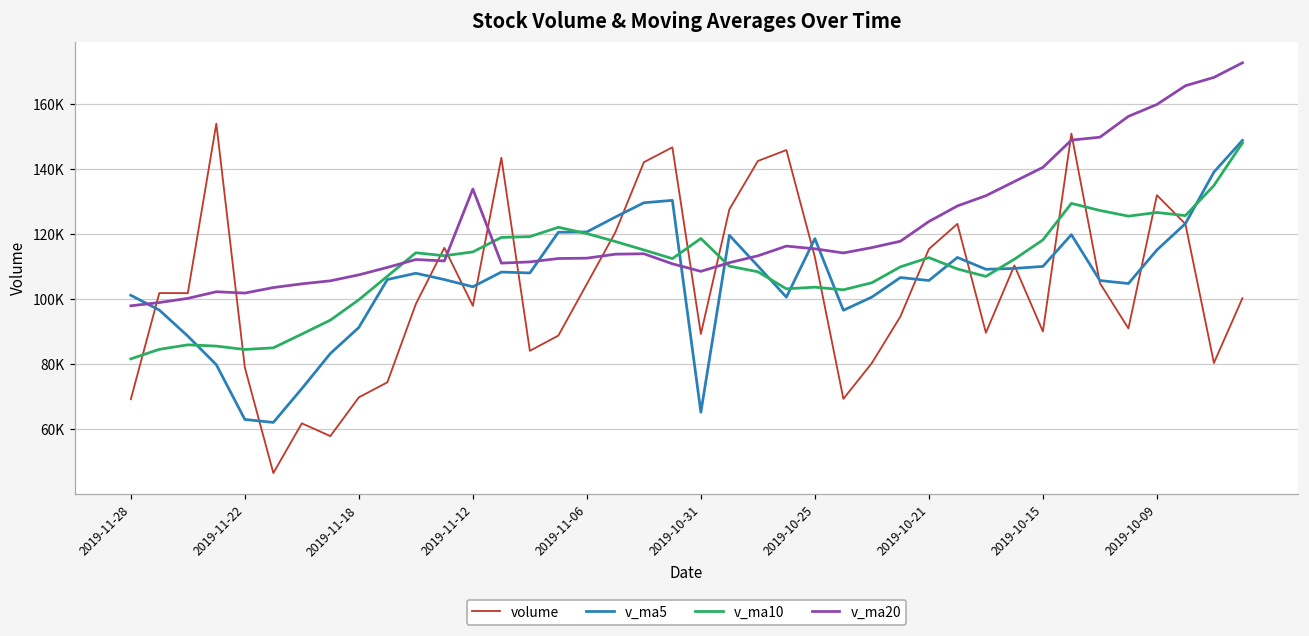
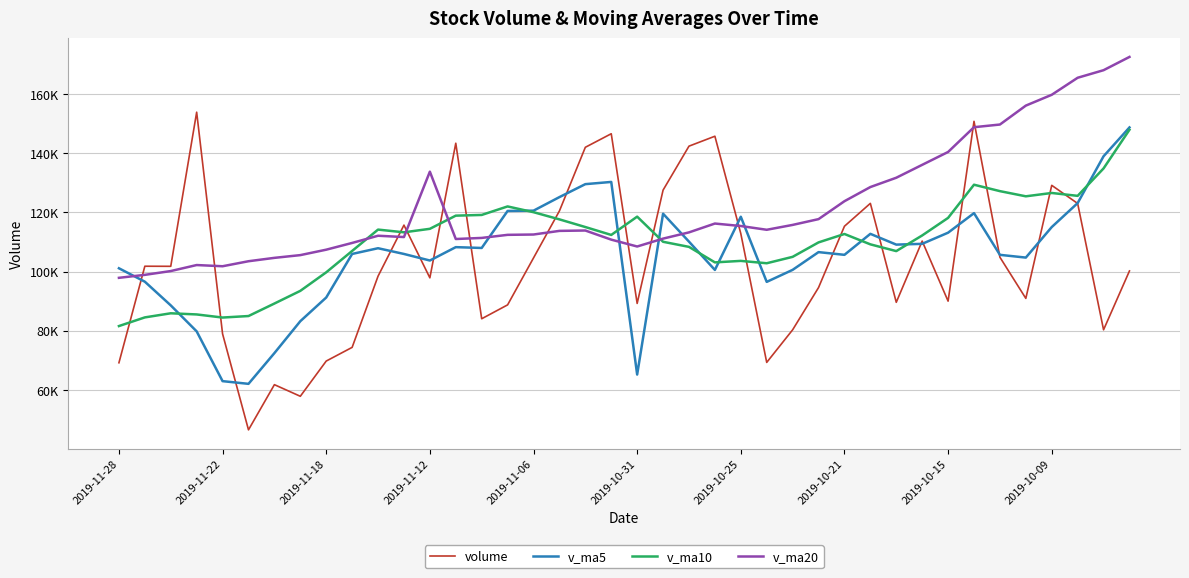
  {
    "volume": {
      "2019-11-28": 69000,
      "2019-11-22": 79000,
      "2019-11-18": 70000,
      "2019-11-12": 98000,
      "2019-11-06": 105000,
      "2019-10-31": 89000,
      "2019-10-25": 113000,
      "2019-10-21": 115000,
      "2019-10-15": 90000,
-     "2019-10-09": 132000
+     "2019-10-09": 129000
    },
    "v_ma5": {
      "2019-11-28": 101000,
      "2019-11-22": 63000,
      "2019-11-18": 91000,
      "2019-11-12": 104000,
      "2019-10-31": 65000,
      "2019-10-25": 119000,
      "2019-10-21": 106000,
-     "2019-10-15": 110000,
+     "2019-10-15": 113000,
      "2019-10-09": 115000
    },
    "v_ma10": {
      "2019-11-28": 82000,
      "2019-11-22": 84000,
      "2019-11-18": 100000,
      "2019-11-12": 114000,
      "2019-10-31": 119000,
      "2019-10-25": 104000,
      "2019-10-21": 113000,
      "2019-10-15": 118000,
      "2019-10-09": 127000
    },
    "v_ma20": {
      "2019-11-28": 98000,
      "2019-11-22": 102000,
      "2019-11-18": 107000,
      "2019-11-12": 134000,
      "2019-11-06": 113000,
      "2019-10-31": 108000,
      "2019-10-25": 115000,
      "2019-10-21": 124000,
      "2019-10-15": 140000,
      "2019-10-09": 160000
    }
  }
